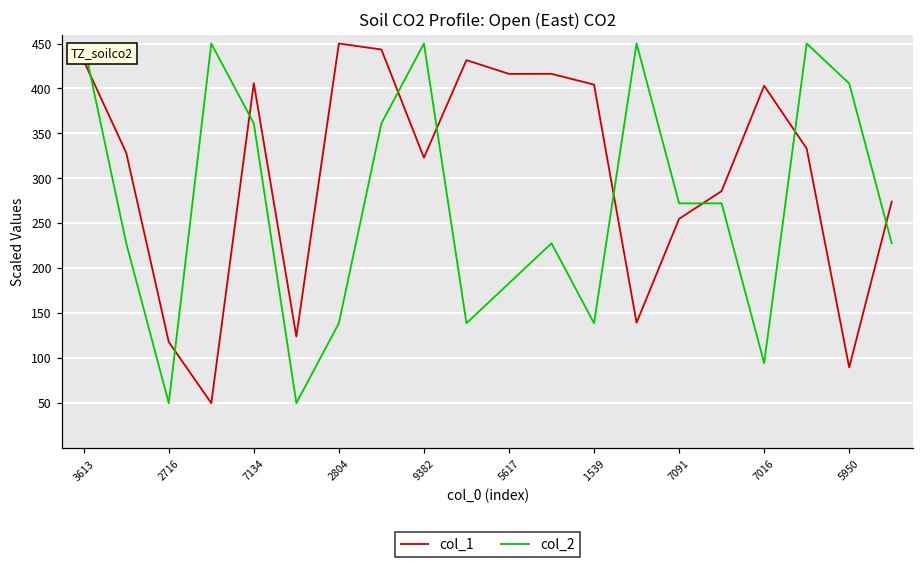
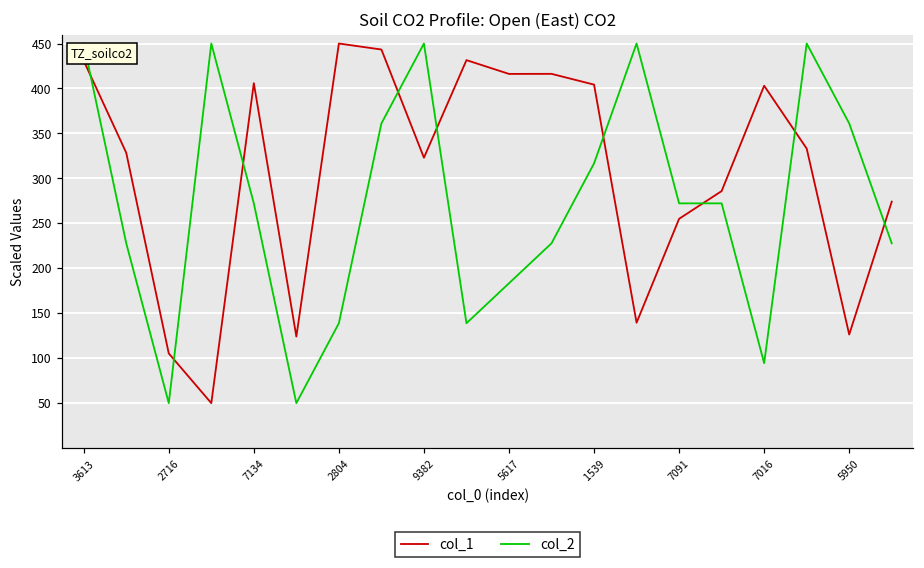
  {
    "col_1": {
-     "2716": 120,
+     "2716": 110,
      "7134": 410,
      "2804": 450,
      "9382": 320,
      "5617": 420,
      "1539": 400,
      "7091": 260,
      "7016": 400,
-     "5950": 90
+     "5950": 130
    },
    "col_2": {
      "2716": 50,
-     "7134": 360,
+     "7134": 270,
      "2804": 140,
      "9382": 450,
      "5617": 180,
-     "1539": 140,
+     "1539": 320,
      "7091": 270,
      "7016": 90,
-     "5950": 410
+     "5950": 360
    }
  }
